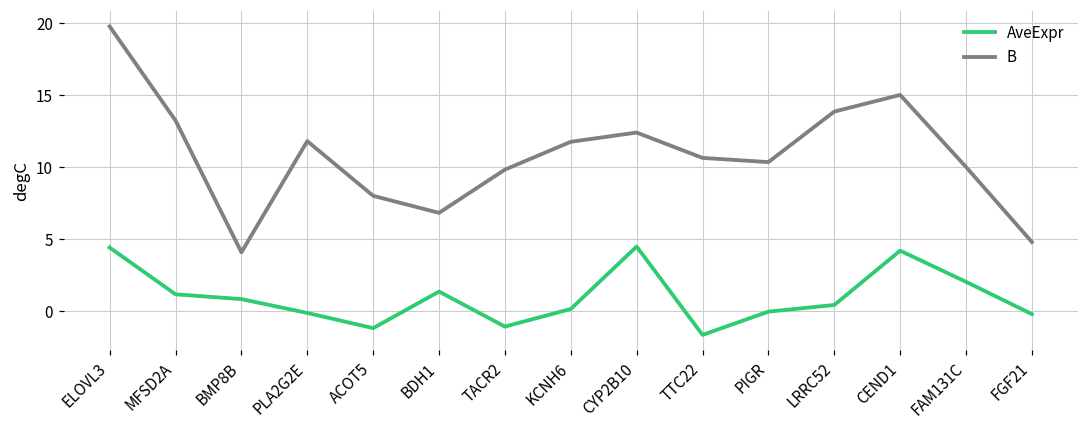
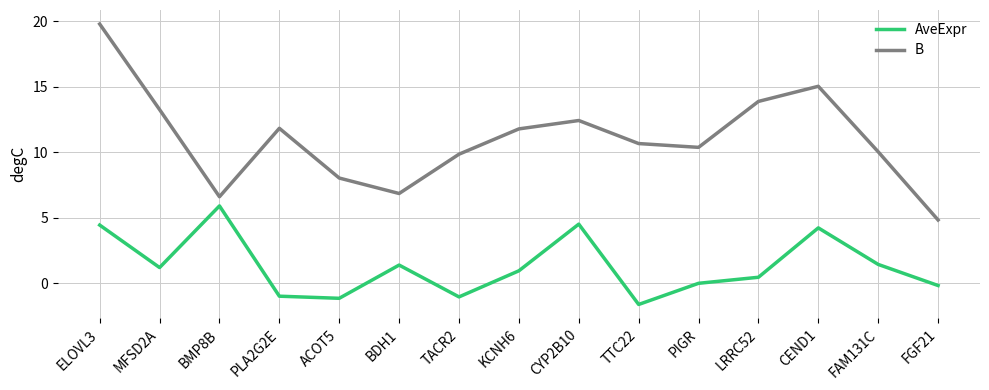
  {
    "AveExpr": {
      "ELOVL3": 4.4,
      "MFSD2A": 1.2,
-     "BMP8B": 0.8,
-     "PLA2G2E": -0.1,
+     "BMP8B": 5.9,
+     "PLA2G2E": -1.0,
      "ACOT5": -1.2,
      "BDH1": 1.4,
      "TACR2": -1.1,
-     "KCNH6": 0.2,
+     "KCNH6": 0.9,
      "CYP2B10": 4.5,
      "TTC22": -1.6,
      "PIGR": 0.0,
      "LRRC52": 0.4,
      "CEND1": 4.2,
-     "FAM131C": 2.0,
+     "FAM131C": 1.4,
      "FGF21": -0.2
    },
    "B": {
      "ELOVL3": 19.8,
      "MFSD2A": 13.2,
-     "BMP8B": 4.1,
+     "BMP8B": 6.6,
      "PLA2G2E": 11.8,
      "ACOT5": 8.0,
      "BDH1": 6.8,
      "TACR2": 9.8,
      "KCNH6": 11.8,
      "CYP2B10": 12.4,
      "TTC22": 10.6,
      "PIGR": 10.4,
      "LRRC52": 13.9,
      "CEND1": 15.0,
      "FAM131C": 10.0,
      "FGF21": 4.8
    }
  }
